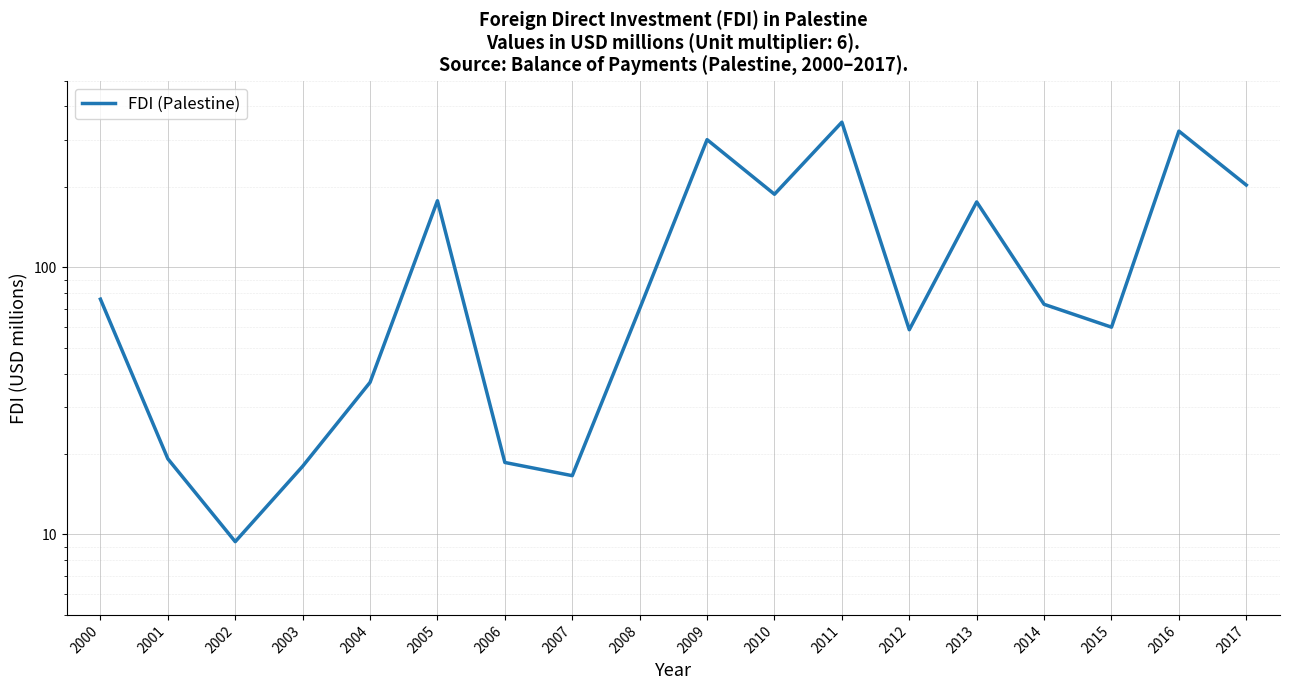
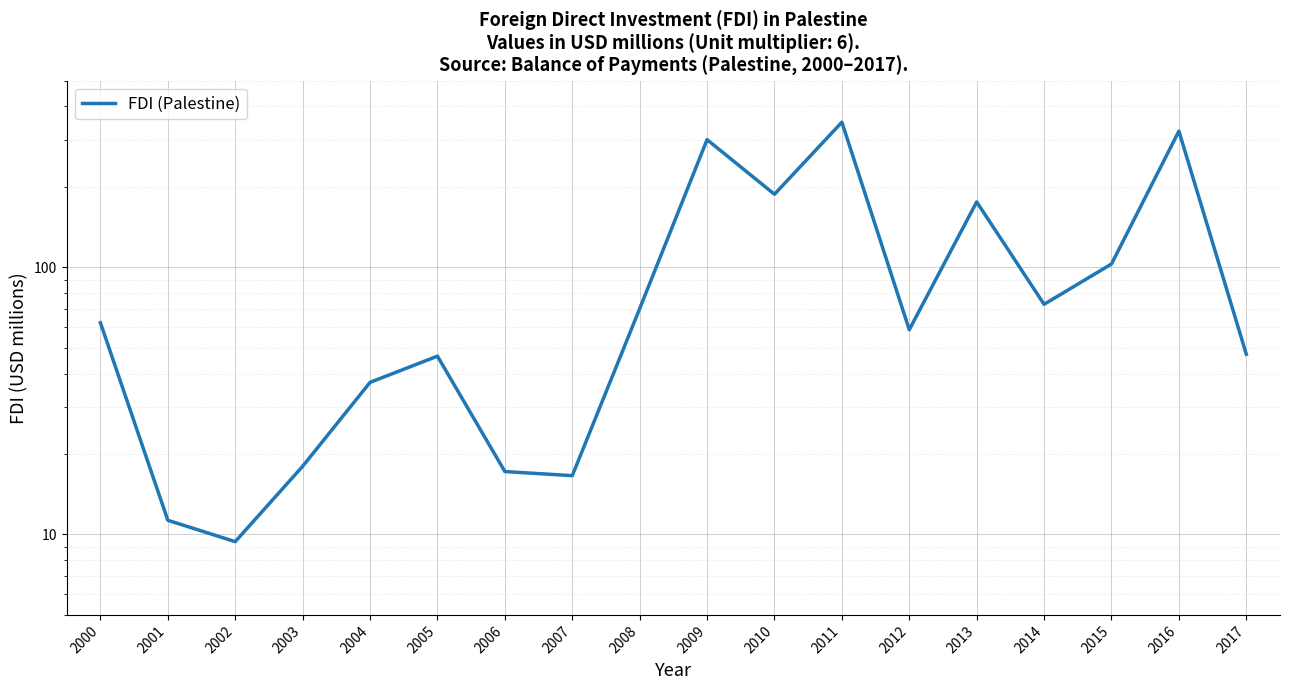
  {
-   "2000": 76,
-   "2001": 19,
+   "2000": 62,
+   "2001": 11.3,
    "2002": 9.4,
    "2003": 18,
    "2004": 37,
-   "2005": 180,
-   "2006": 19,
+   "2005": 47,
+   "2006": 17,
    "2007": 17,
    "2008": 70,
    "2009": 300,
    "2010": 190,
    "2011": 350,
    "2012": 58,
    "2013": 180,
    "2014": 73,
-   "2015": 60,
+   "2015": 103,
    "2016": 320,
-   "2017": 200
+   "2017": 47
  }
